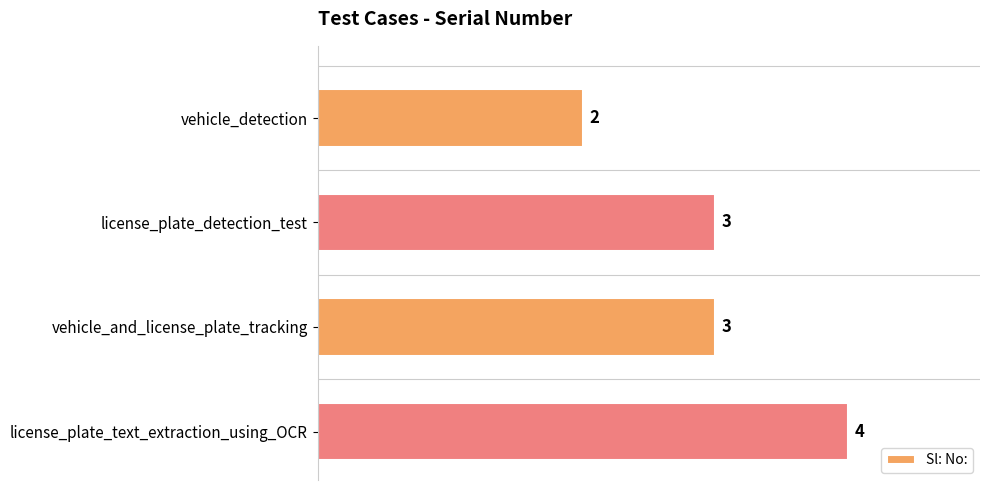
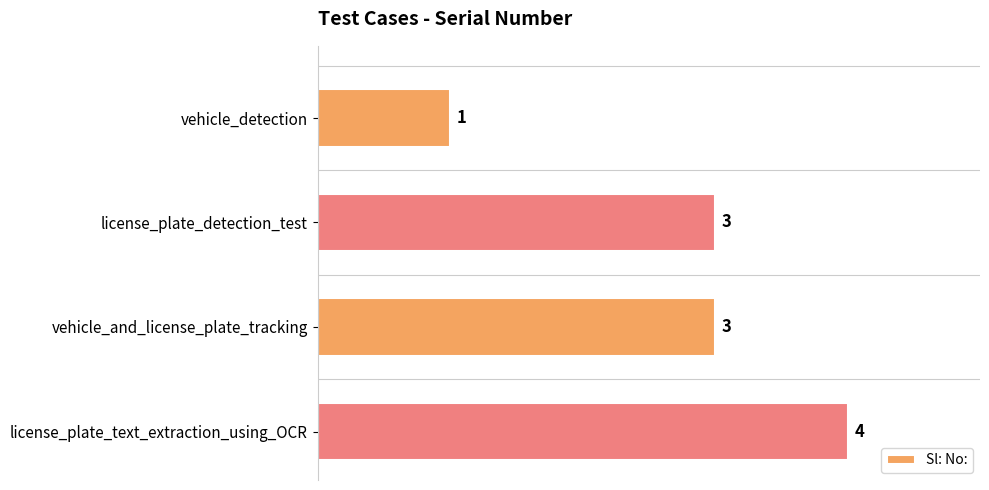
  {
-   "vehicle_detection": 2,
+   "vehicle_detection": 1,
    "license_plate_detection_test": 3,
    "vehicle_and_license_plate_tracking": 3,
    "license_plate_text_extraction_using_OCR": 4
  }
